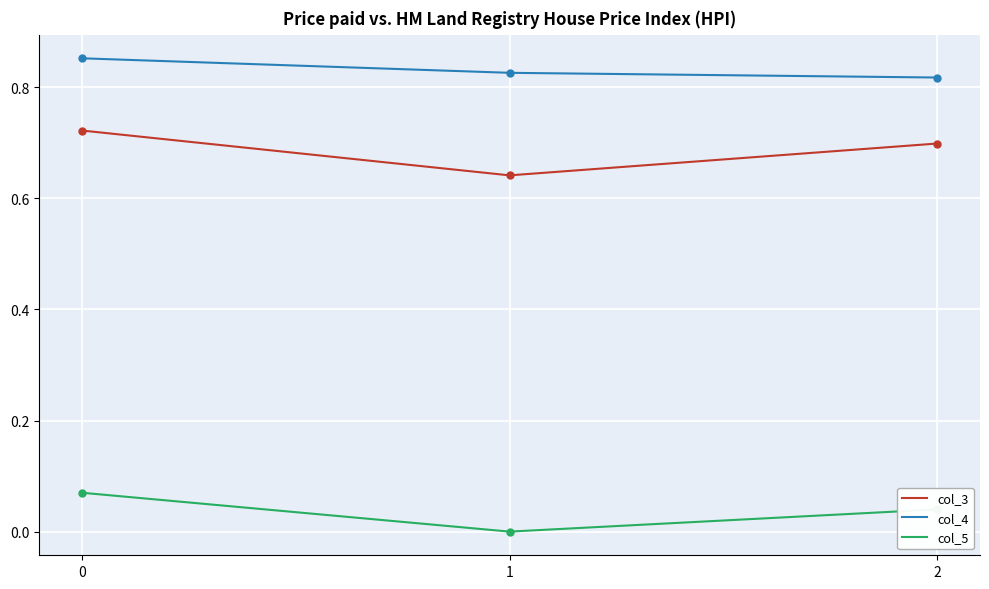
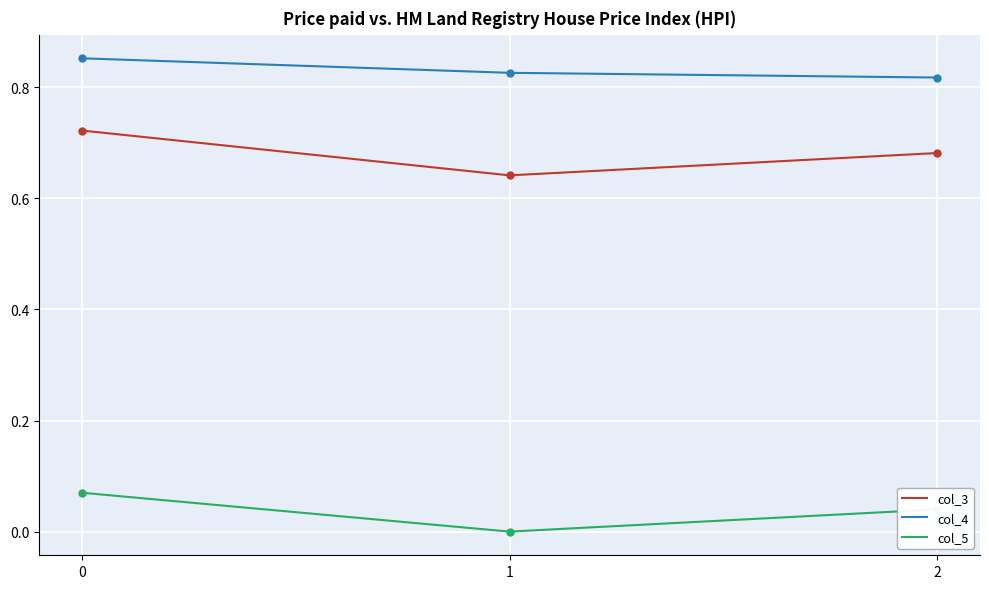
  {
    "col_3": {
      "0": 0.72,
      "1": 0.64,
-     "2": 0.70
+     "2": 0.68
    },
    "col_4": {
      "0": 0.85,
      "1": 0.83,
      "2": 0.82
    },
    "col_5": {
      "0": 0.07,
      "1": 0.00
    }
  }
